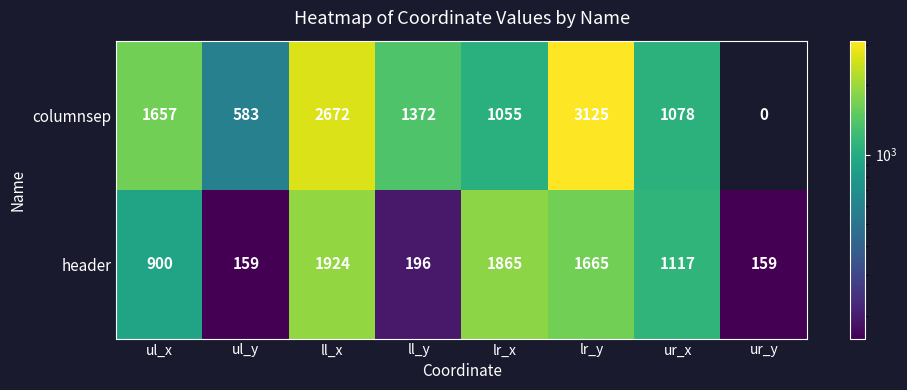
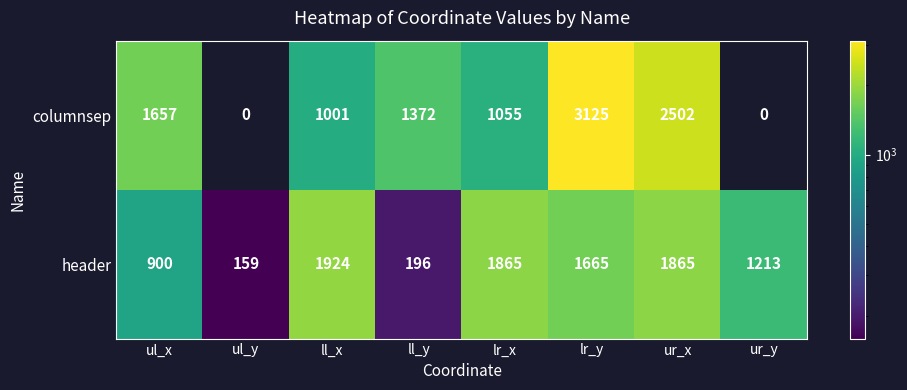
  {
    "columnsep": {
      "ul_x": 1657,
-     "ul_y": 583,
-     "ll_x": 2672,
+     "ul_y": 0,
+     "ll_x": 1001,
      "ll_y": 1372,
      "lr_x": 1055,
      "lr_y": 3125,
-     "ur_x": 1078,
+     "ur_x": 2502,
      "ur_y": 0
    },
    "header": {
      "ul_x": 900,
      "ul_y": 159,
      "ll_x": 1924,
      "ll_y": 196,
      "lr_x": 1865,
      "lr_y": 1665,
-     "ur_x": 1117,
-     "ur_y": 159
+     "ur_x": 1865,
+     "ur_y": 1213
    }
  }
